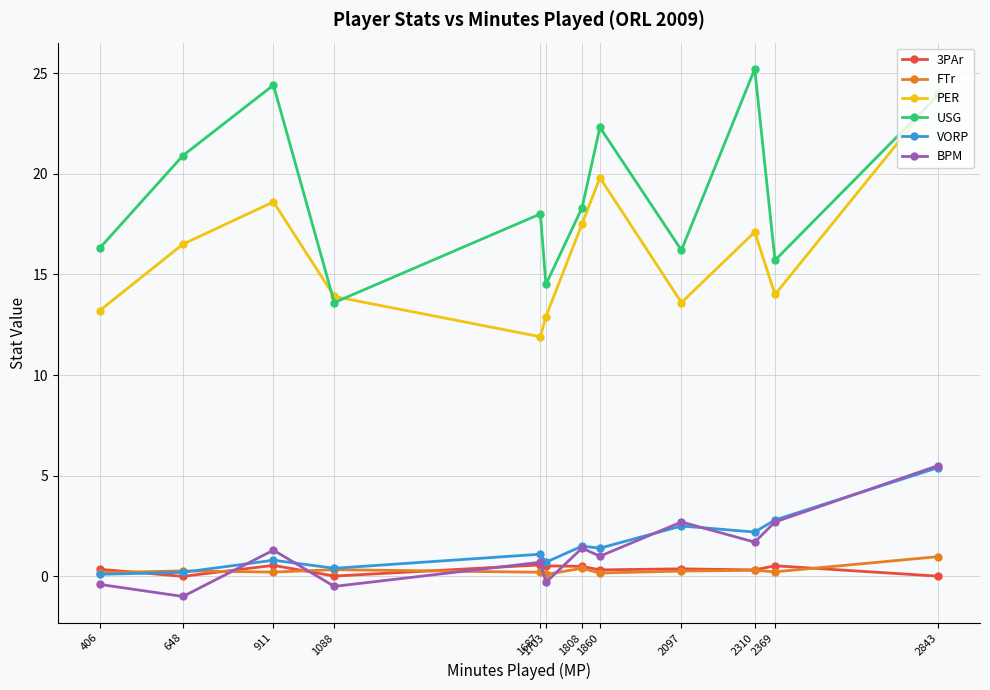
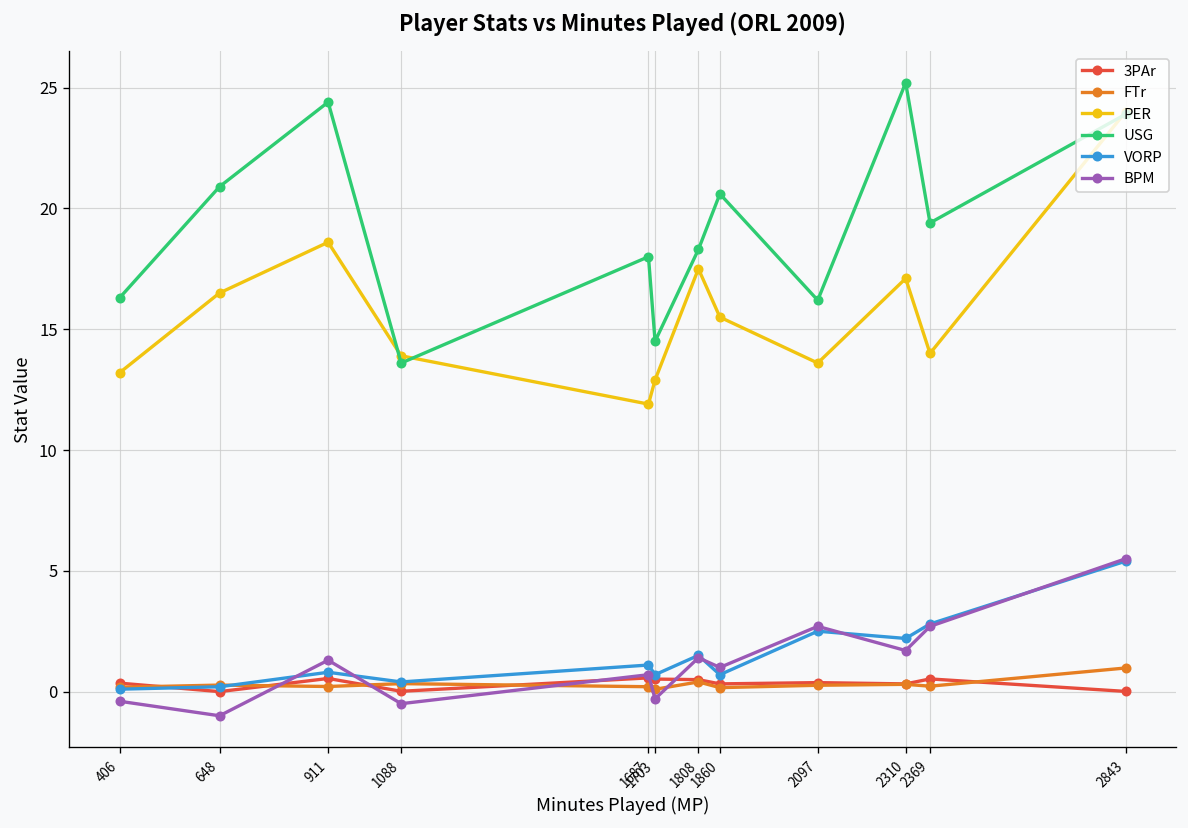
  {
    "PER": {
      "406": 13.2,
      "648": 16.5,
      "911": 18.6,
      "1088": 13.9,
      "1687": 11.9,
      "1703": 12.9,
      "1808": 17.5,
-     "1860": 19.8,
+     "1860": 15.5,
      "2097": 13.6,
      "2310": 17.1,
      "2369": 14.0
    },
    "USG": {
      "406": 16.3,
      "648": 20.9,
      "911": 24.4,
      "1088": 13.6,
      "1687": 18.0,
      "1703": 14.5,
      "1808": 18.3,
-     "1860": 22.3,
+     "1860": 20.6,
      "2097": 16.2,
      "2310": 25.2,
-     "2369": 15.7
+     "2369": 19.4
    },
    "VORP": {
      "911": 0.8,
      "1687": 1.1,
      "1703": 0.7,
-     "1860": 1.4,
+     "1860": 0.7,
      "2097": 2.5,
      "2310": 2.2
    },
    "BPM": {
      "406": -0.4,
      "648": -1.0,
      "911": 1.3,
      "1088": -0.5,
      "1687": 0.7,
      "1703": -0.3,
      "1860": 1.0,
      "2097": 2.7,
      "2310": 1.7
    }
  }
